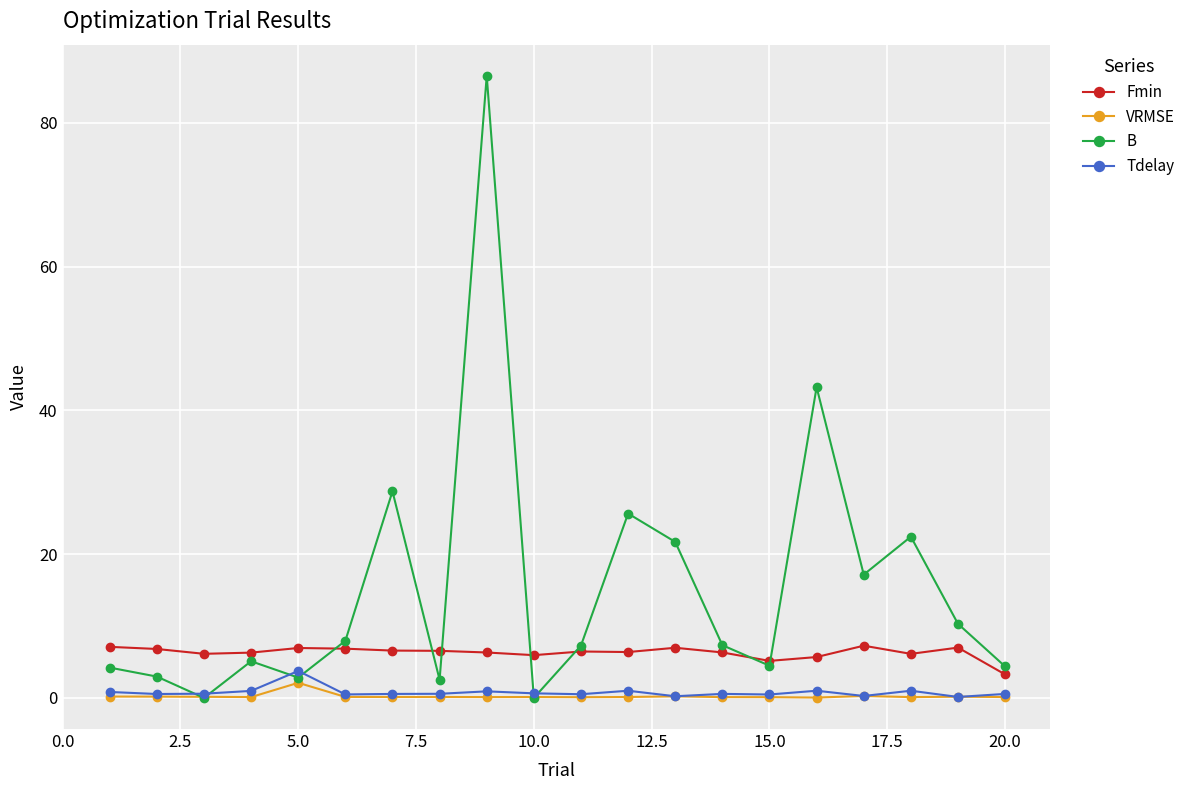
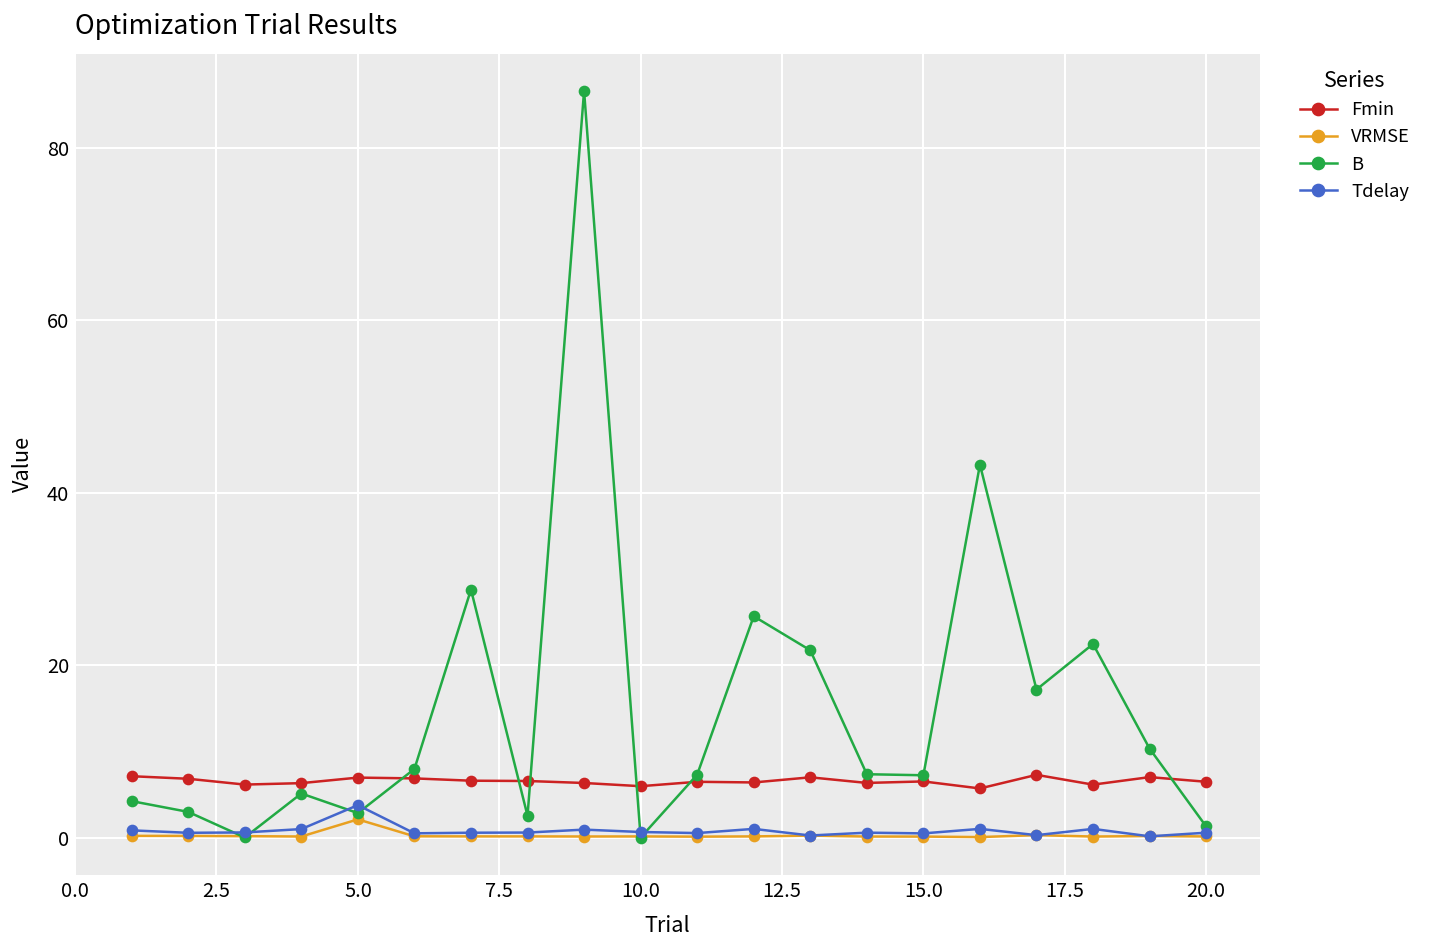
  {
    "Fmin": {
      "5.0": 7,
      "10.0": 6,
-     "15.0": 5,
-     "20.0": 3
+     "15.0": 7,
+     "20.0": 6
    },
    "VRMSE": {
      "5.0": 2,
      "15.0": 0,
      "20.0": 0
    },
    "B": {
      "5.0": 3,
-     "15.0": 4,
-     "20.0": 4
+     "15.0": 7,
+     "20.0": 1
    },
    "Tdelay": {
      "5.0": 4,
      "10.0": 1,
      "15.0": 0,
      "20.0": 1
    }
  }
